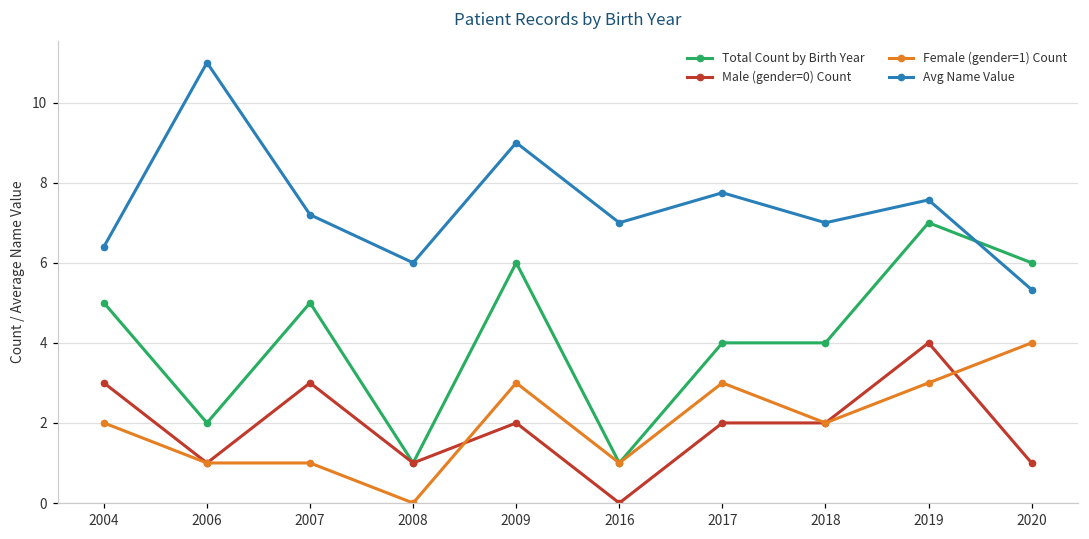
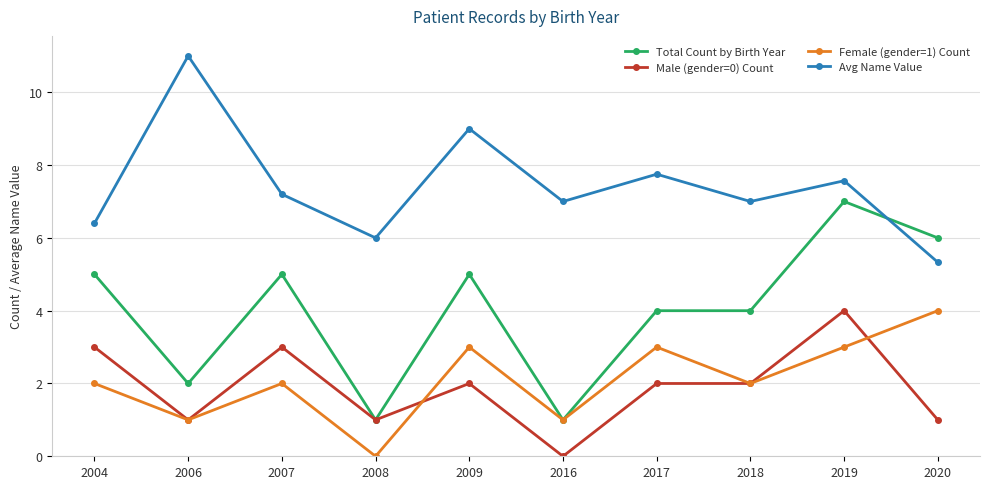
  {
    "Total Count by Birth Year": {
      "2004": 5,
      "2006": 2,
      "2007": 5,
-     "2009": 6,
+     "2009": 5,
      "2017": 4,
      "2018": 4,
      "2019": 7,
      "2020": 6
    },
    "Male (gender=0) Count": {
      "2004": 3,
      "2007": 3,
      "2009": 2,
      "2016": 0,
      "2017": 2,
      "2019": 4,
      "2020": 1
    },
    "Female (gender=1) Count": {
      "2004": 2,
-     "2007": 1,
+     "2007": 2,
      "2008": 0,
      "2009": 3,
      "2017": 3,
      "2019": 3,
      "2020": 4
    },
    "Avg Name Value": {
      "2004": 6.4,
      "2006": 11,
      "2007": 7.2,
      "2008": 6,
      "2009": 9,
      "2016": 7,
      "2017": 7.8,
      "2018": 7,
      "2019": 7.6,
      "2020": 5.3
    }
  }
